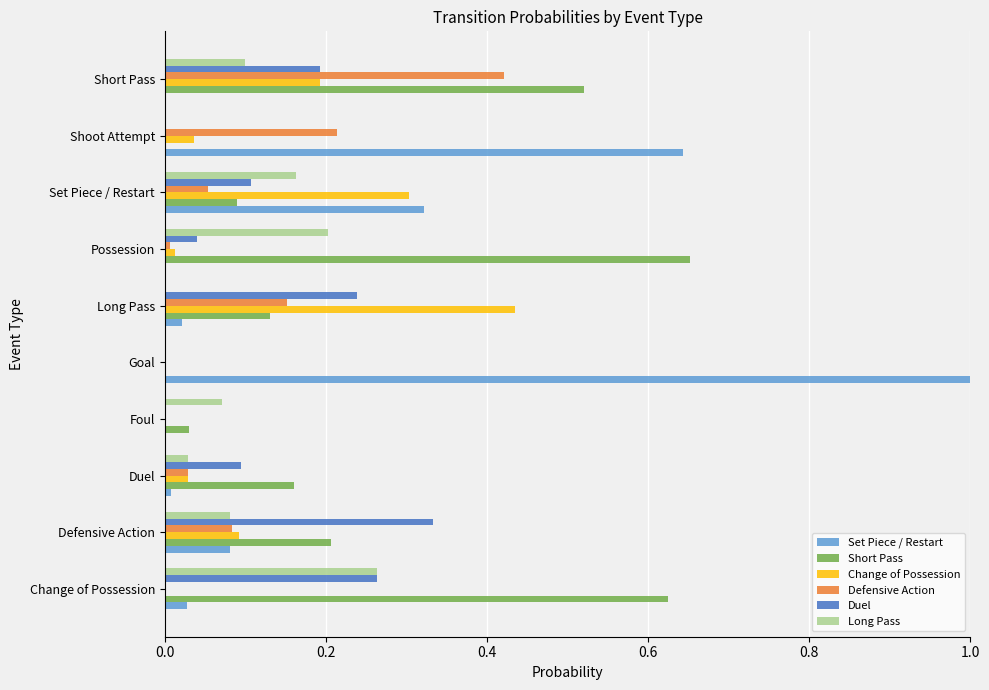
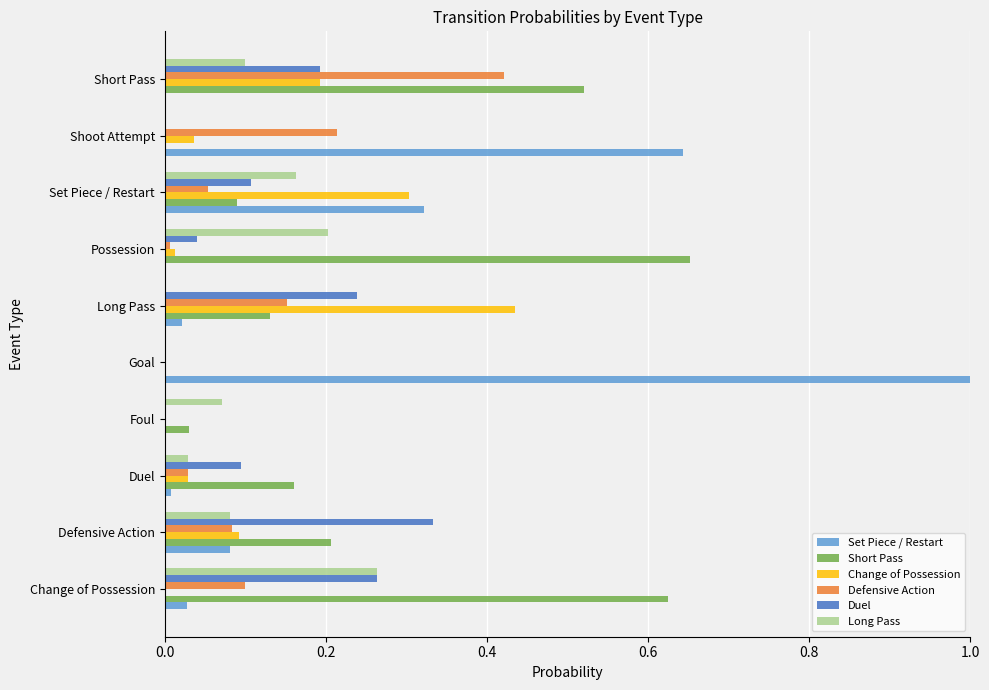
  {
    "Short Pass": {
      "Short Pass": 0.52,
      "Shoot Attempt": 0.0,
      "Set Piece / Restart": 0.09,
      "Possession": 0.65,
      "Long Pass": 0.13,
      "Goal": 0.0,
      "Foul": 0.03,
      "Duel": 0.16,
      "Defensive Action": 0.21,
      "Change of Possession": 0.62
    },
    "Change of Possession": {
      "Short Pass": 0.19,
      "Shoot Attempt": 0.04,
      "Set Piece / Restart": 0.30,
      "Possession": 0.01,
      "Long Pass": 0.43,
      "Goal": 0.0,
      "Foul": 0.0,
      "Duel": 0.03,
      "Defensive Action": 0.09,
      "Change of Possession": 0.0
    },
    "Defensive Action": {
      "Short Pass": 0.42,
      "Shoot Attempt": 0.21,
      "Set Piece / Restart": 0.05,
      "Possession": 0.01,
      "Long Pass": 0.15,
      "Goal": 0.0,
      "Foul": 0.0,
      "Duel": 0.03,
      "Defensive Action": 0.08,
-     "Change of Possession": 0.0
+     "Change of Possession": 0.1
    },
    "Long Pass": {
      "Short Pass": 0.1,
      "Shoot Attempt": 0.0,
      "Set Piece / Restart": 0.16,
      "Possession": 0.2,
      "Long Pass": 0.0,
      "Goal": 0.0,
      "Foul": 0.07,
      "Duel": 0.03,
      "Defensive Action": 0.08,
      "Change of Possession": 0.26
    }
  }
